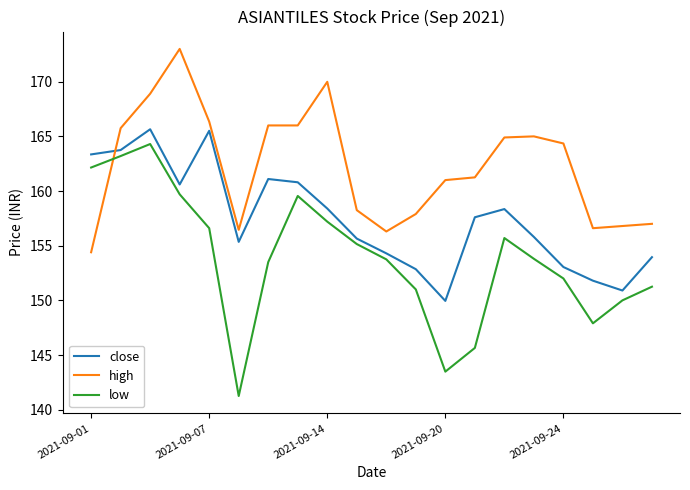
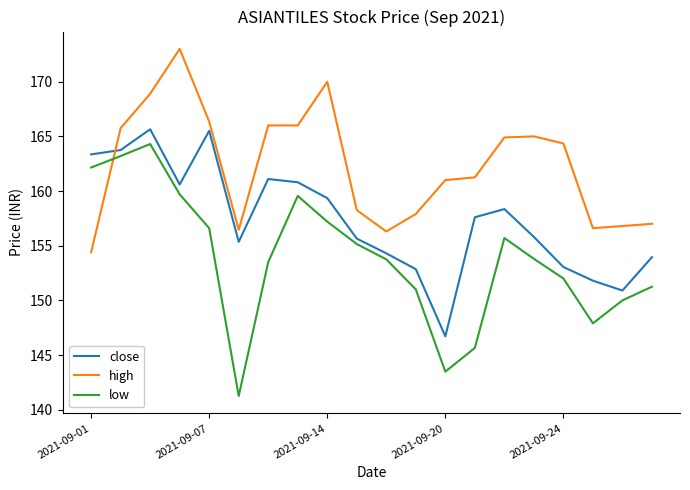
  {
    "close": {
      "2021-09-01": 163.4,
      "2021-09-07": 165.5,
-     "2021-09-14": 158.4,
-     "2021-09-20": 150.0,
+     "2021-09-14": 159.4,
+     "2021-09-20": 146.7,
      "2021-09-24": 153.1
    },
    "high": {
      "2021-09-01": 154.4,
      "2021-09-07": 166.4,
      "2021-09-14": 170.0,
      "2021-09-20": 161.0,
      "2021-09-24": 164.4
    },
    "low": {
      "2021-09-01": 162.2,
      "2021-09-07": 156.6,
      "2021-09-14": 157.2,
      "2021-09-20": 143.5,
      "2021-09-24": 152.0
    }
  }
